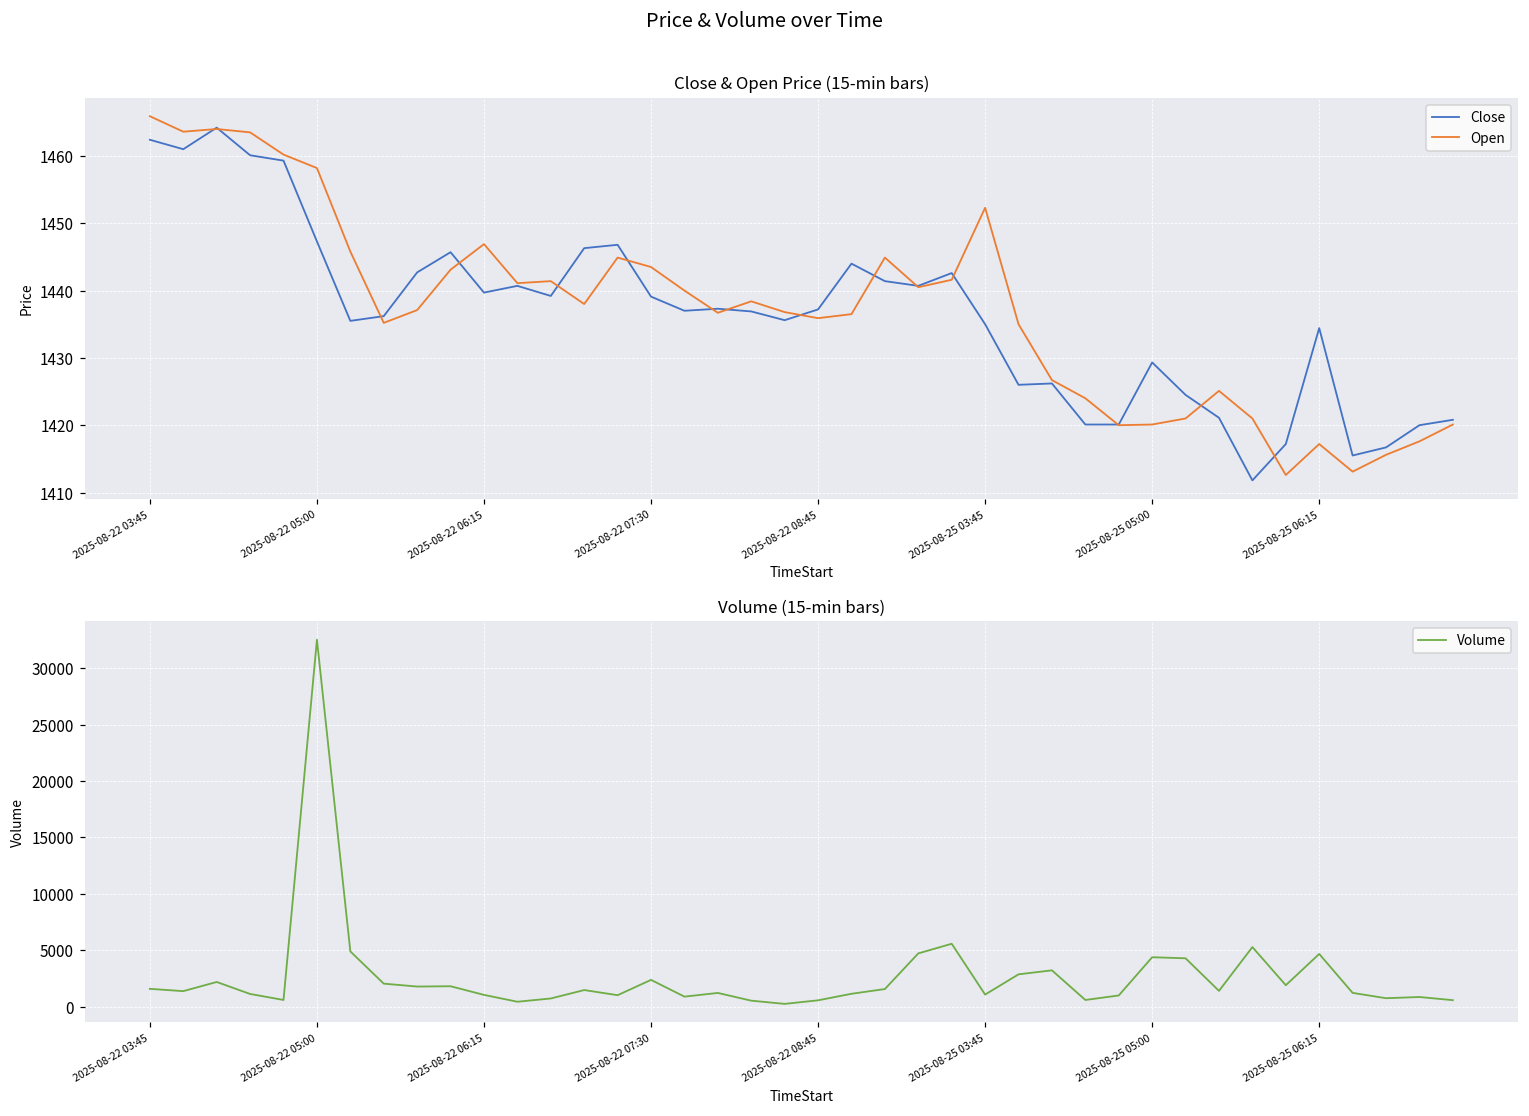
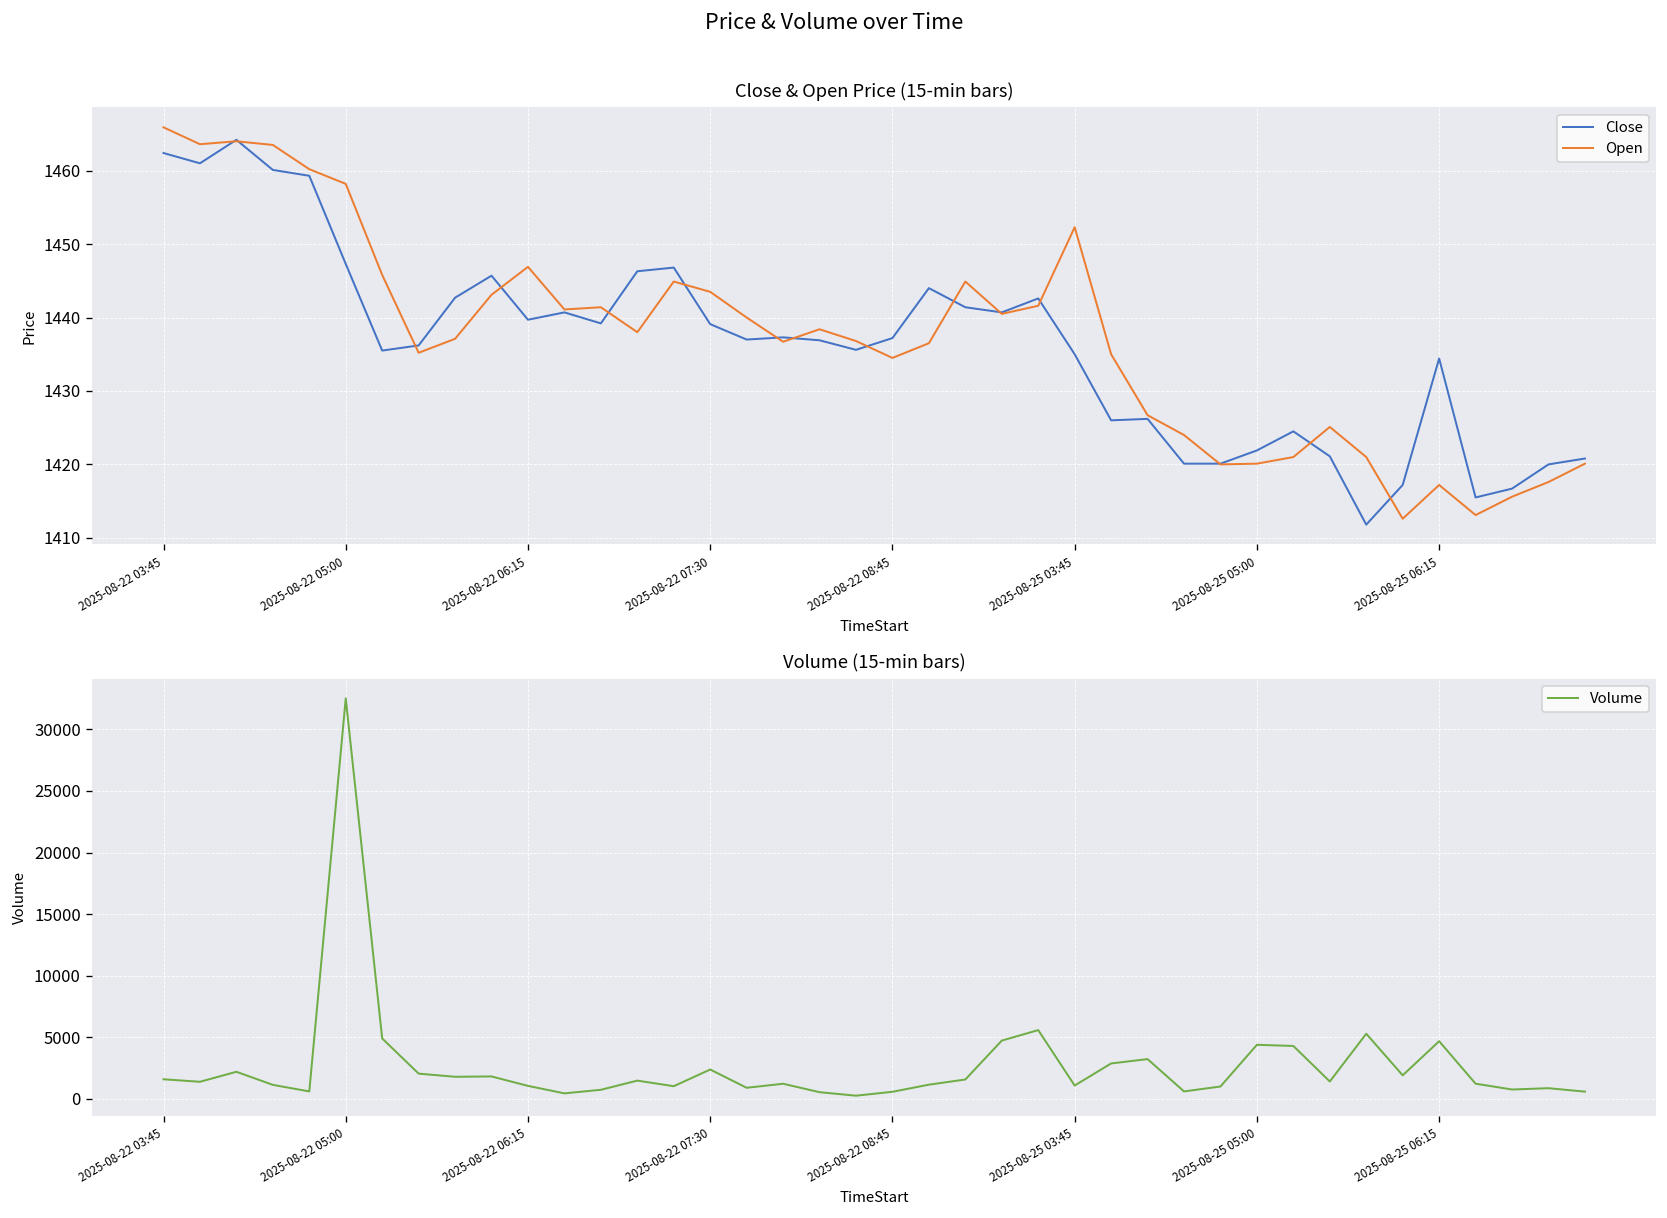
  {
    "Close & Open Price (15-min bars)": {
      "Close": {
        "2025-08-22 03:45": 1462,
        "2025-08-22 05:00": 1447,
        "2025-08-22 06:15": 1440,
        "2025-08-22 07:30": 1439,
        "2025-08-22 08:45": 1437,
        "2025-08-25 03:45": 1435,
-       "2025-08-25 05:00": 1429,
+       "2025-08-25 05:00": 1422,
        "2025-08-25 06:15": 1434
      },
      "Open": {
        "2025-08-22 03:45": 1466,
        "2025-08-22 05:00": 1458,
        "2025-08-22 06:15": 1447,
        "2025-08-22 07:30": 1444,
-       "2025-08-22 08:45": 1436,
+       "2025-08-22 08:45": 1435,
        "2025-08-25 03:45": 1452,
        "2025-08-25 05:00": 1420,
        "2025-08-25 06:15": 1417
      }
    },
    "Volume (15-min bars)": {
      "2025-08-22 03:45": 1600,
      "2025-08-22 05:00": 32500,
      "2025-08-22 06:15": 1100,
      "2025-08-22 07:30": 2400,
      "2025-08-22 08:45": 600,
      "2025-08-25 03:45": 1100,
      "2025-08-25 05:00": 4400,
      "2025-08-25 06:15": 4700
    }
  }
